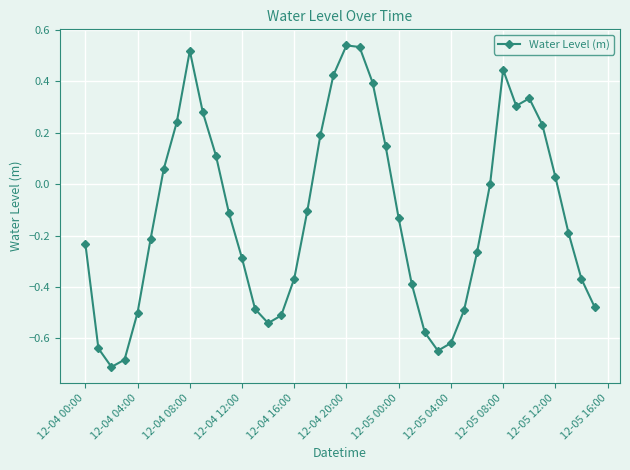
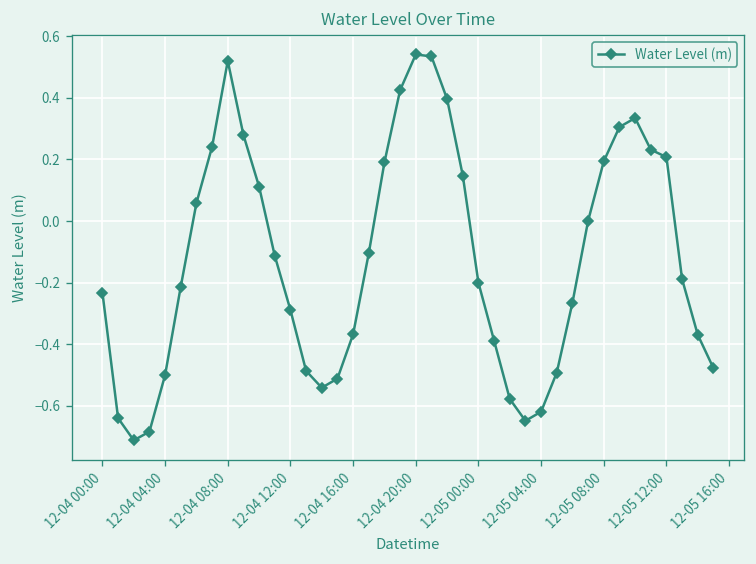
  {
    "12-04 00:00": -0.23,
    "12-04 04:00": -0.50,
    "12-04 08:00": 0.52,
    "12-04 12:00": -0.29,
    "12-04 16:00": -0.37,
    "12-04 20:00": 0.54,
-   "12-05 00:00": -0.13,
+   "12-05 00:00": -0.20,
    "12-05 04:00": -0.62,
-   "12-05 08:00": 0.45,
-   "12-05 12:00": 0.03
+   "12-05 08:00": 0.19,
+   "12-05 12:00": 0.21
  }
